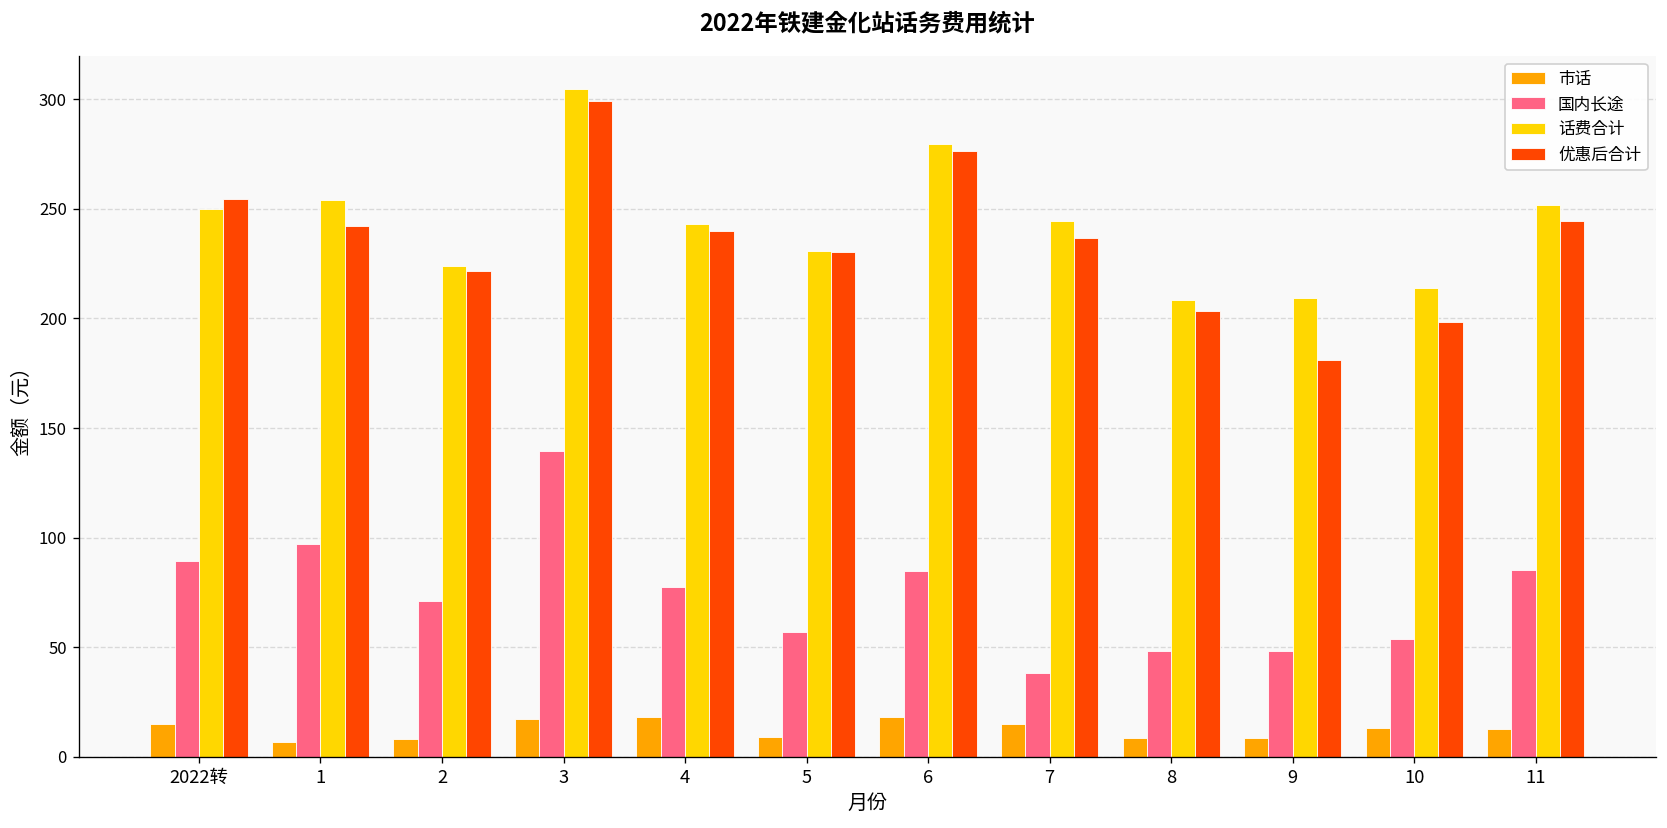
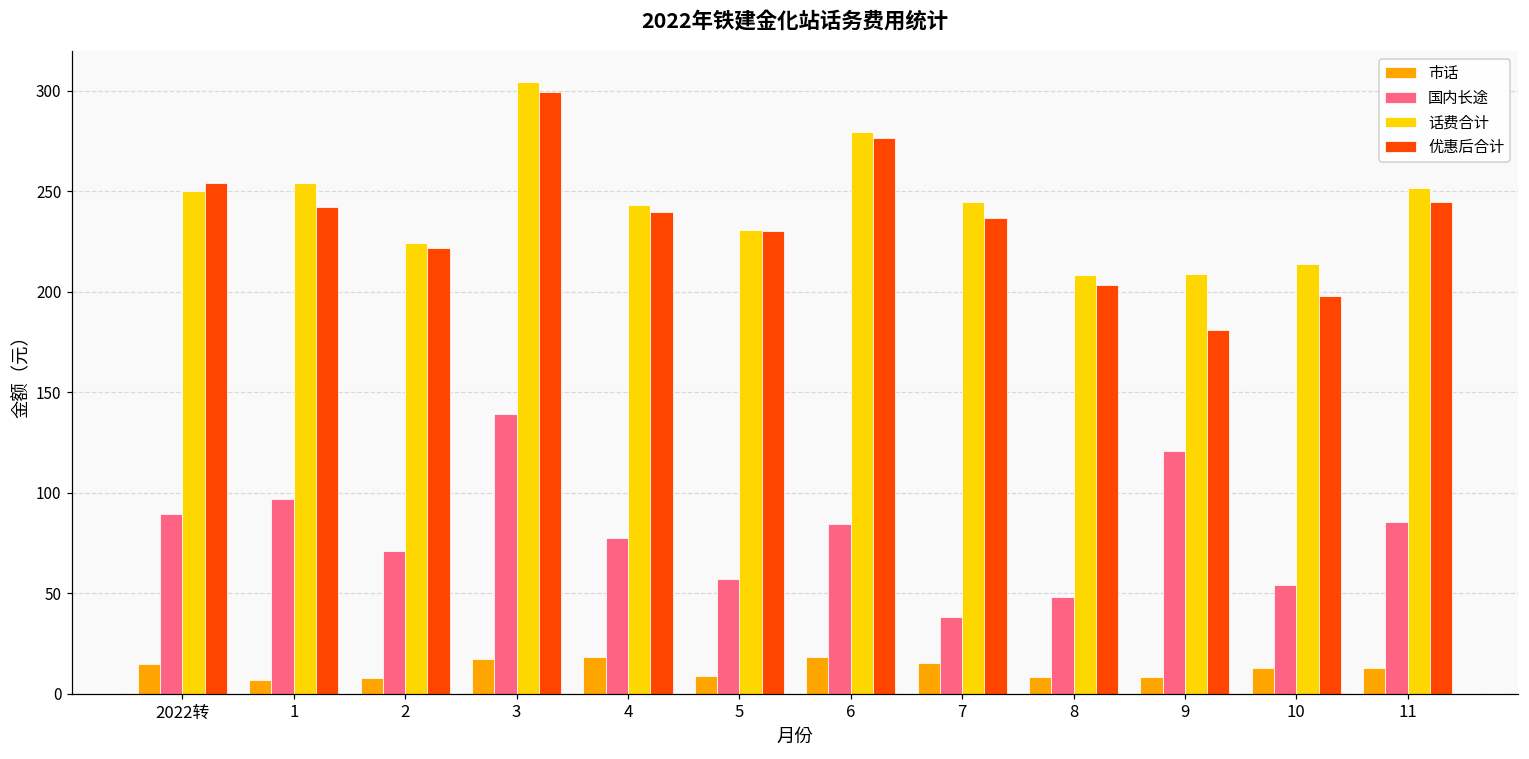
  {
    "国内长途": {
      "2022转": 89,
      "1": 97,
      "2": 71,
      "3": 139,
      "4": 77,
      "5": 57,
      "6": 85,
      "7": 38,
      "8": 48,
-     "9": 48,
+     "9": 121,
      "10": 54,
      "11": 85
    },
    "优惠后合计": {
      "2022转": 254,
      "1": 242,
      "2": 222,
      "3": 299,
      "4": 240,
      "5": 230,
      "6": 276,
      "7": 237,
      "8": 204,
      "9": 181,
      "10": 198,
      "11": 245
    }
  }
